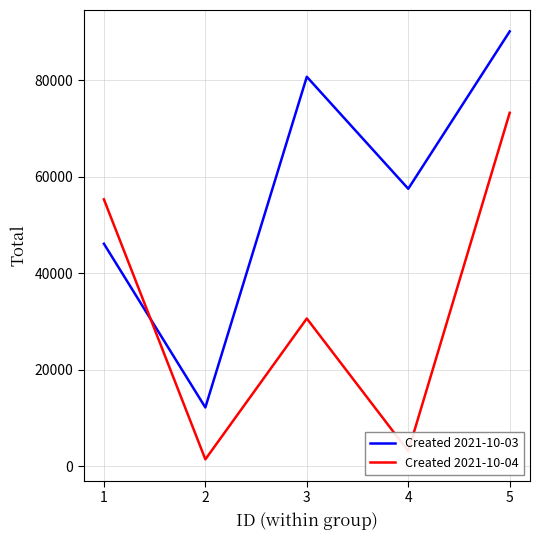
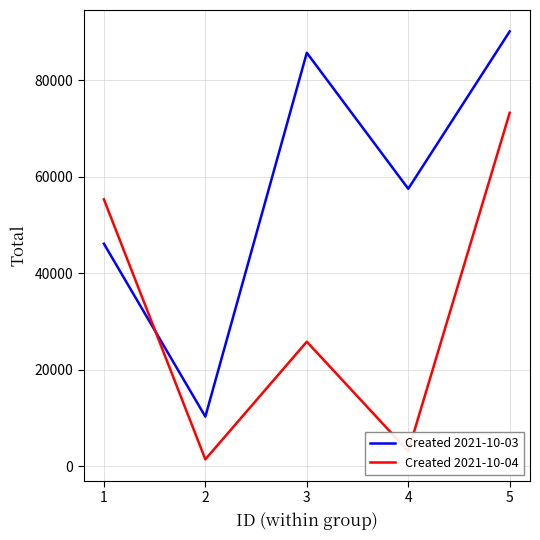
  {
    "Created 2021-10-03": {
      "1": 46000,
-     "2": 12000,
-     "3": 81000,
+     "2": 10000,
+     "3": 86000,
      "4": 58000,
      "5": 90000
    },
    "Created 2021-10-04": {
      "1": 55000,
      "2": 1000,
-     "3": 31000,
+     "3": 26000,
      "5": 73000
    }
  }
